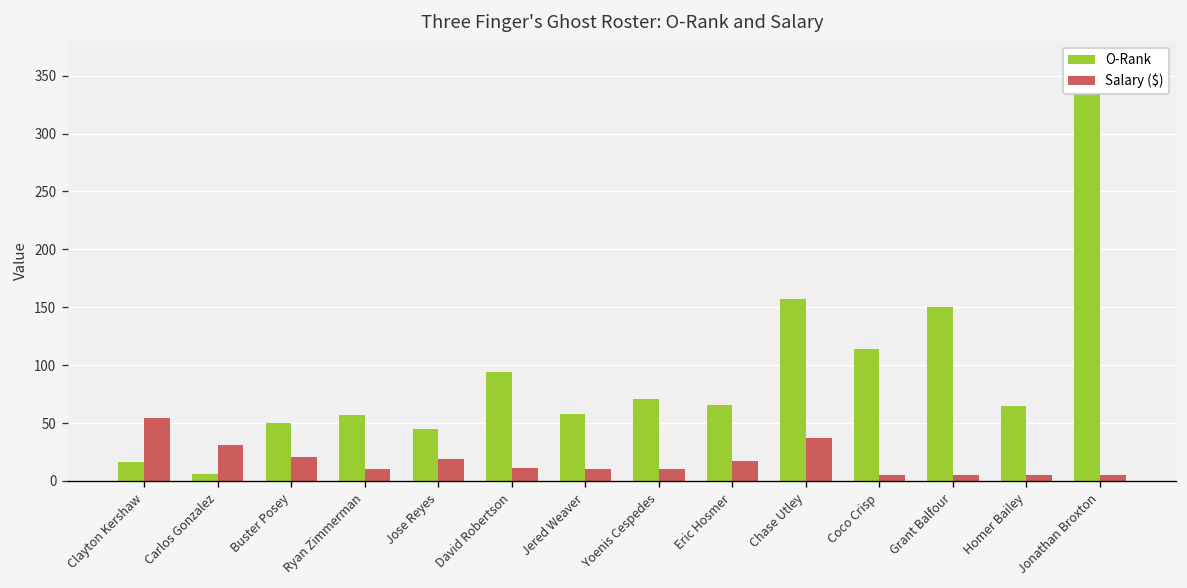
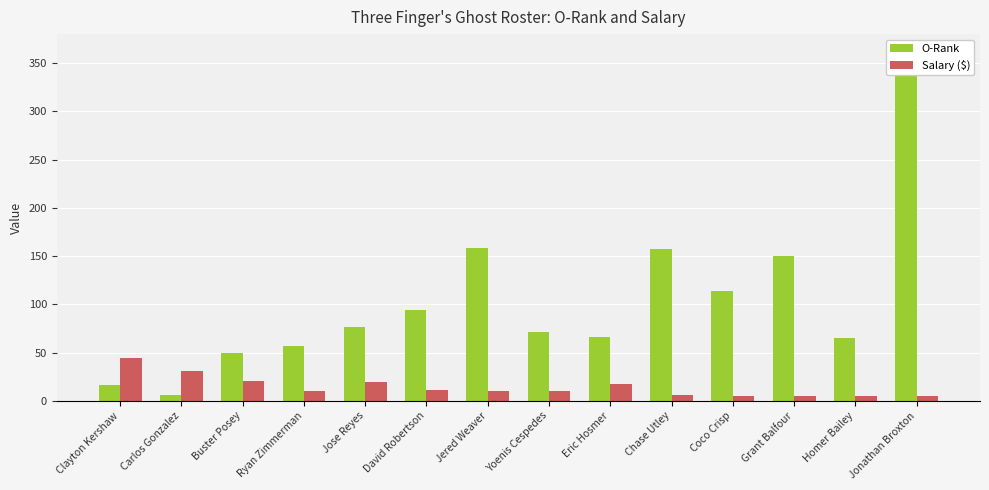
  {
    "O-Rank": {
      "Clayton Kershaw": 20,
      "Carlos Gonzalez": 10,
      "Buster Posey": 50,
      "Ryan Zimmerman": 60,
-     "Jose Reyes": 50,
+     "Jose Reyes": 80,
      "David Robertson": 90,
-     "Jered Weaver": 60,
+     "Jered Weaver": 160,
      "Yoenis Cespedes": 70,
      "Eric Hosmer": 70,
      "Chase Utley": 160,
      "Coco Crisp": 110,
      "Grant Balfour": 150,
      "Homer Bailey": 70
    },
    "Salary ($)": {
-     "Clayton Kershaw": 50,
+     "Clayton Kershaw": 40,
      "Carlos Gonzalez": 30,
      "Buster Posey": 20,
      "Ryan Zimmerman": 10,
      "Jose Reyes": 20,
      "David Robertson": 10,
      "Jered Weaver": 10,
      "Yoenis Cespedes": 10,
      "Eric Hosmer": 20,
-     "Chase Utley": 40,
+     "Chase Utley": 10,
      "Coco Crisp": 10,
      "Grant Balfour": 10,
      "Homer Bailey": 10,
      "Jonathan Broxton": 10
    }
  }
